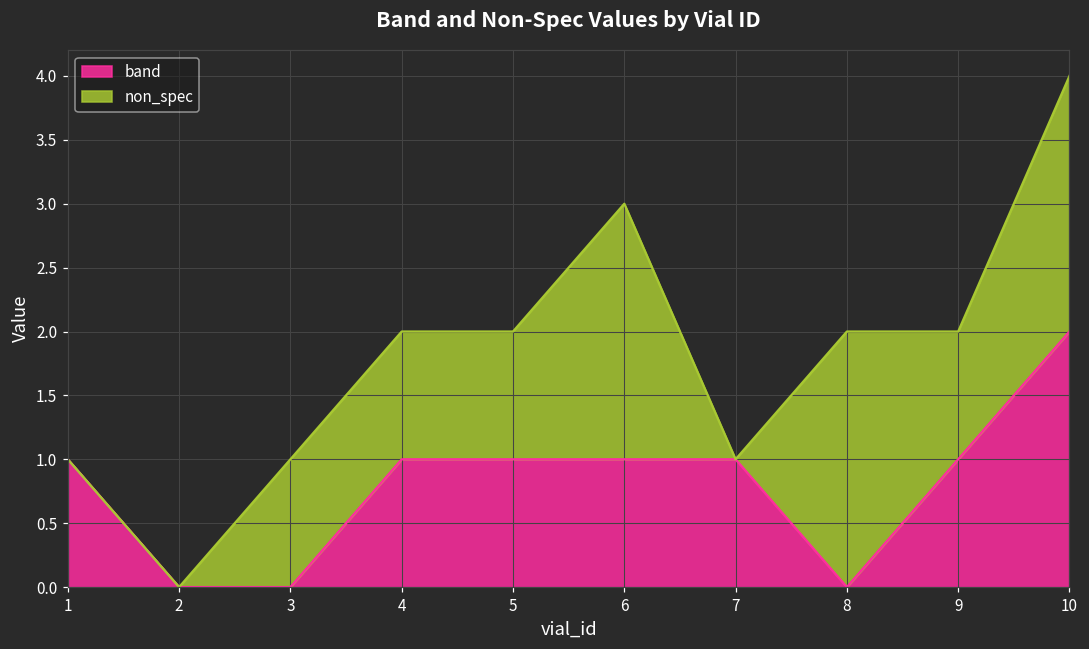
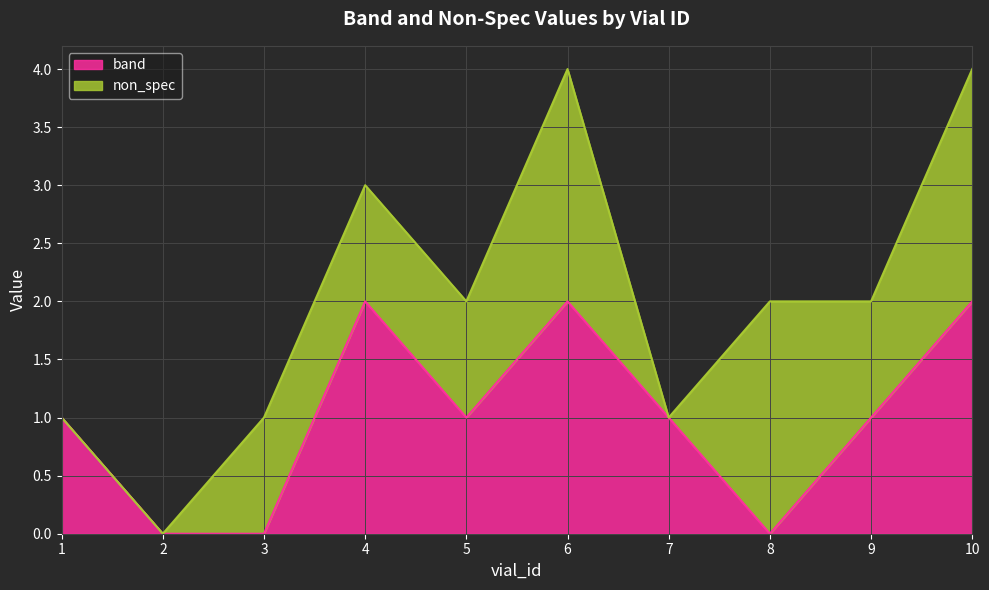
  {
    "band": {
      "3": 0,
-     "4": 1,
+     "4": 2,
      "5": 1,
-     "6": 1,
+     "6": 2,
      "8": 0,
      "9": 1,
      "10": 2
    },
    "non_spec": {
      "3": 1,
      "5": 2,
      "8": 2,
      "9": 2,
      "10": 4
    }
  }
